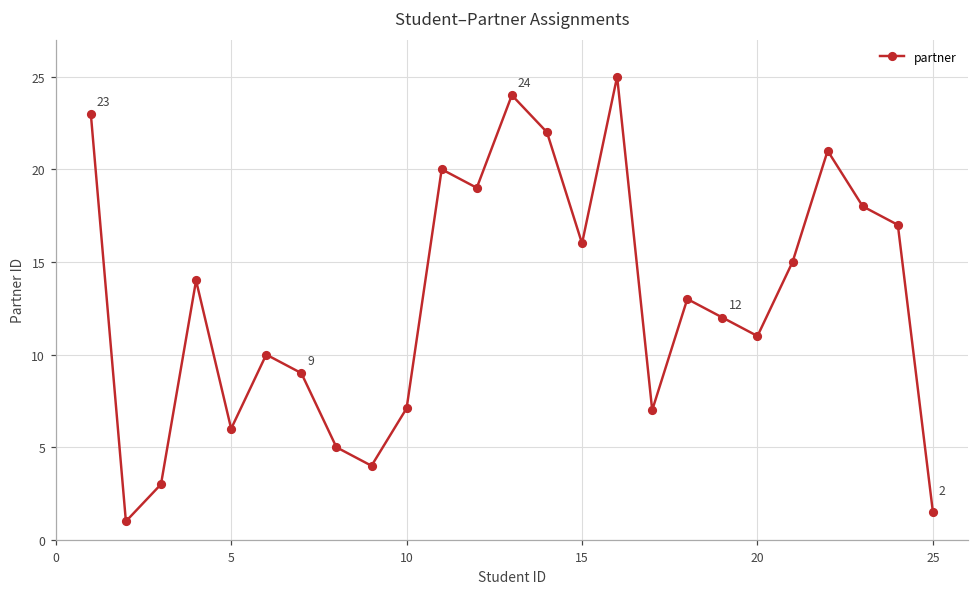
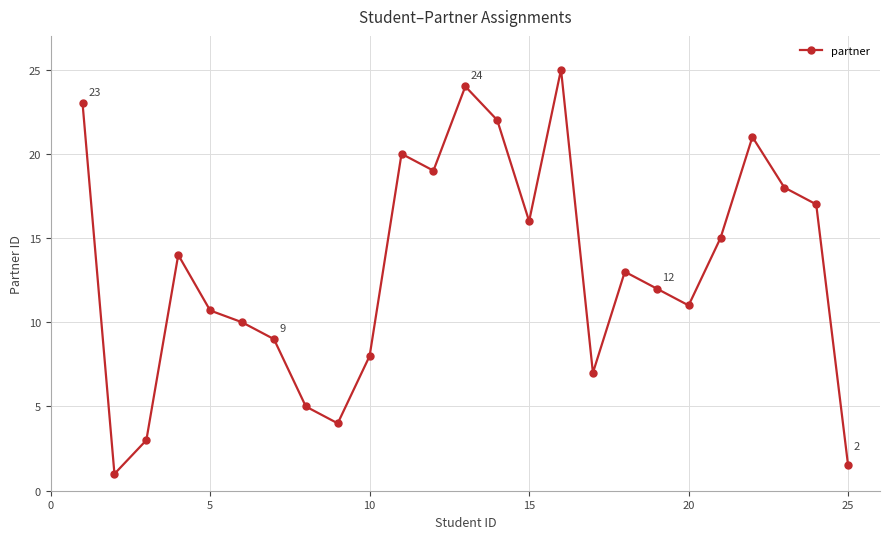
  {
-   "5": 6.0,
-   "10": 7.1,
+   "5": 10.7,
+   "10": 8.0,
    "15": 16.0,
    "20": 11.0
  }
